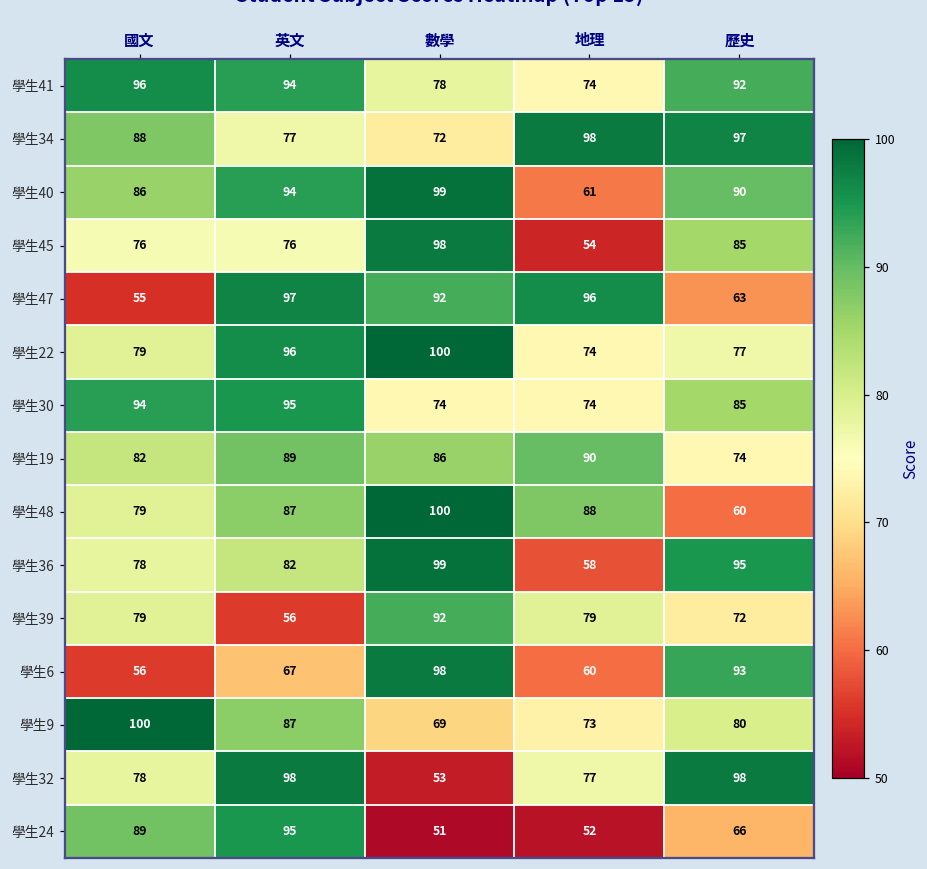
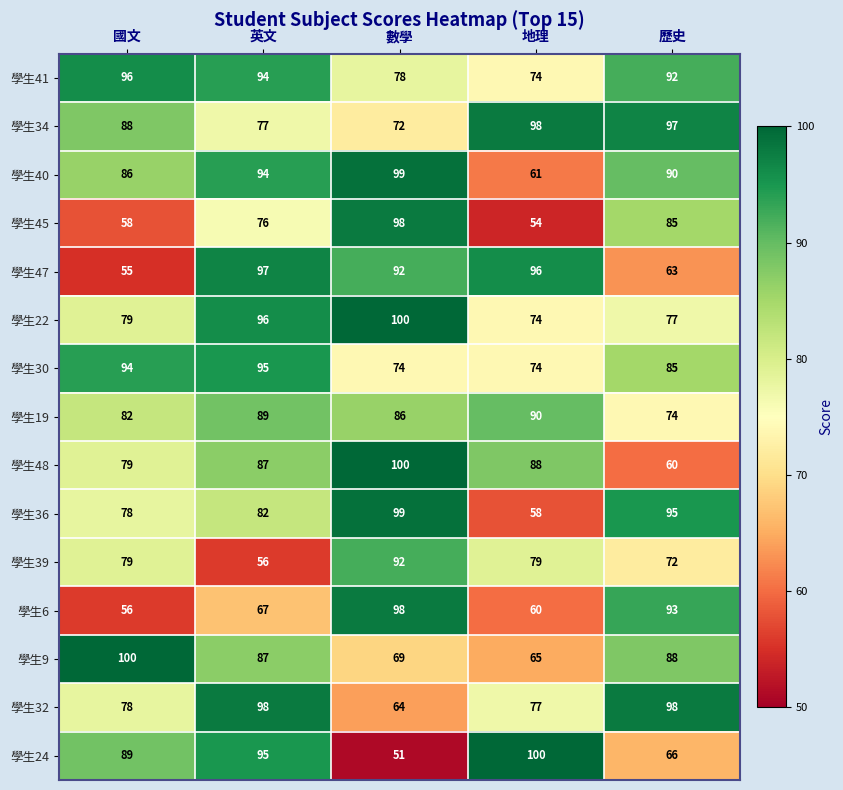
  {
    "學生41": {
      "國文": 96,
      "英文": 94,
      "數學": 78,
      "地理": 74,
      "歷史": 92
    },
    "學生34": {
      "國文": 88,
      "英文": 77,
      "數學": 72,
      "地理": 98,
      "歷史": 97
    },
    "學生40": {
      "國文": 86,
      "英文": 94,
      "數學": 99,
      "地理": 61,
      "歷史": 90
    },
    "學生45": {
-     "國文": 76,
+     "國文": 58,
      "英文": 76,
      "數學": 98,
      "地理": 54,
      "歷史": 85
    },
    "學生47": {
      "國文": 55,
      "英文": 97,
      "數學": 92,
      "地理": 96,
      "歷史": 63
    },
    "學生22": {
      "國文": 79,
      "英文": 96,
      "數學": 100,
      "地理": 74,
      "歷史": 77
    },
    "學生30": {
      "國文": 94,
      "英文": 95,
      "數學": 74,
      "地理": 74,
      "歷史": 85
    },
    "學生19": {
      "國文": 82,
      "英文": 89,
      "數學": 86,
      "地理": 90,
      "歷史": 74
    },
    "學生48": {
      "國文": 79,
      "英文": 87,
      "數學": 100,
      "地理": 88,
      "歷史": 60
    },
    "學生36": {
      "國文": 78,
      "英文": 82,
      "數學": 99,
      "地理": 58,
      "歷史": 95
    },
    "學生39": {
      "國文": 79,
      "英文": 56,
      "數學": 92,
      "地理": 79,
      "歷史": 72
    },
    "學生6": {
      "國文": 56,
      "英文": 67,
      "數學": 98,
      "地理": 60,
      "歷史": 93
    },
    "學生9": {
      "國文": 100,
      "英文": 87,
      "數學": 69,
-     "地理": 73,
-     "歷史": 80
+     "地理": 65,
+     "歷史": 88
    },
    "學生32": {
      "國文": 78,
      "英文": 98,
-     "數學": 53,
+     "數學": 64,
      "地理": 77,
      "歷史": 98
    },
    "學生24": {
      "國文": 89,
      "英文": 95,
      "數學": 51,
-     "地理": 52,
+     "地理": 100,
      "歷史": 66
    }
  }
